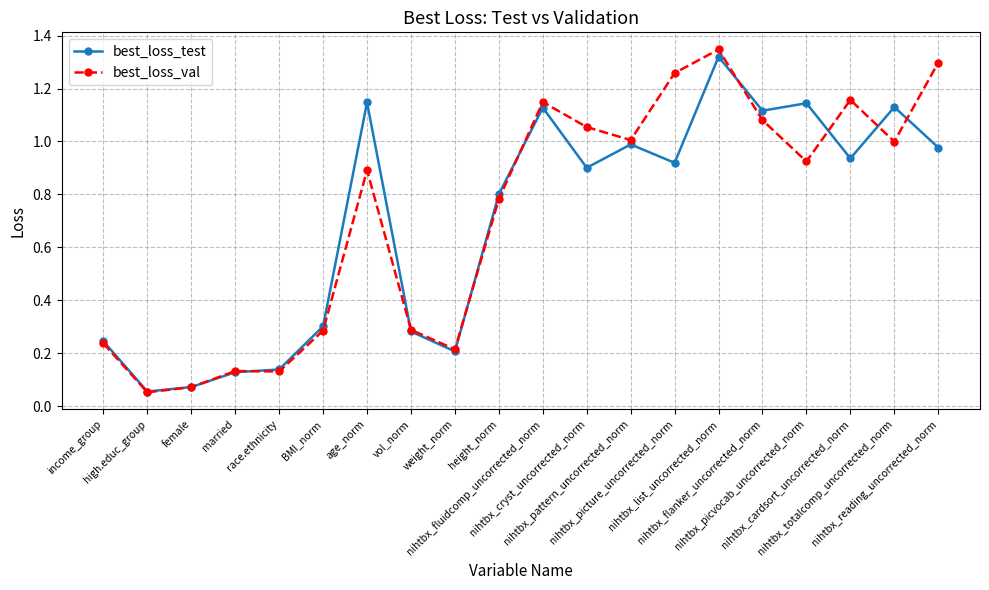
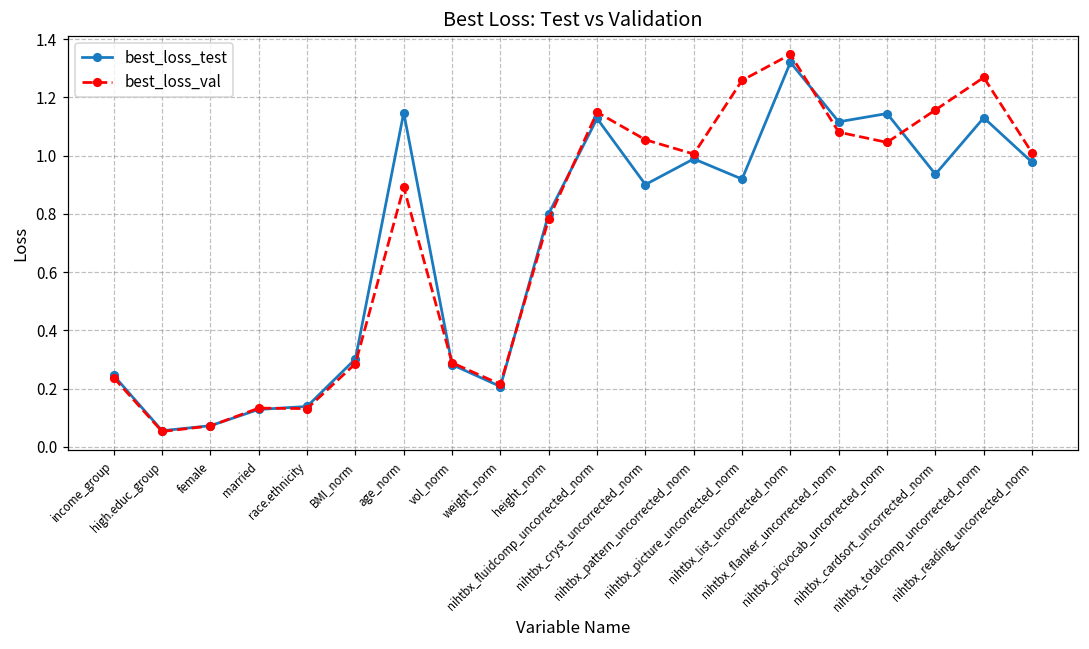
  {
    "best_loss_test": {
      "BMI_norm": 0.30,
      "age_norm": 1.15,
      "height_norm": 0.80,
      "nihtbx_fluidcomp_uncorrected_norm": 1.13,
      "nihtbx_cryst_uncorrected_norm": 0.90,
      "nihtbx_pattern_uncorrected_norm": 0.99,
      "nihtbx_picture_uncorrected_norm": 0.92,
      "nihtbx_list_uncorrected_norm": 1.32,
      "nihtbx_flanker_uncorrected_norm": 1.12,
      "nihtbx_picvocab_uncorrected_norm": 1.14,
      "nihtbx_cardsort_uncorrected_norm": 0.94,
      "nihtbx_totalcomp_uncorrected_norm": 1.13,
      "nihtbx_reading_uncorrected_norm": 0.98
    },
    "best_loss_val": {
      "BMI_norm": 0.29,
      "age_norm": 0.89,
      "height_norm": 0.78,
      "nihtbx_fluidcomp_uncorrected_norm": 1.15,
      "nihtbx_cryst_uncorrected_norm": 1.05,
      "nihtbx_pattern_uncorrected_norm": 1.01,
      "nihtbx_picture_uncorrected_norm": 1.26,
      "nihtbx_list_uncorrected_norm": 1.35,
      "nihtbx_flanker_uncorrected_norm": 1.08,
-     "nihtbx_picvocab_uncorrected_norm": 0.92,
+     "nihtbx_picvocab_uncorrected_norm": 1.05,
      "nihtbx_cardsort_uncorrected_norm": 1.16,
-     "nihtbx_totalcomp_uncorrected_norm": 1.00,
-     "nihtbx_reading_uncorrected_norm": 1.30
+     "nihtbx_totalcomp_uncorrected_norm": 1.27,
+     "nihtbx_reading_uncorrected_norm": 1.01
    }
  }
